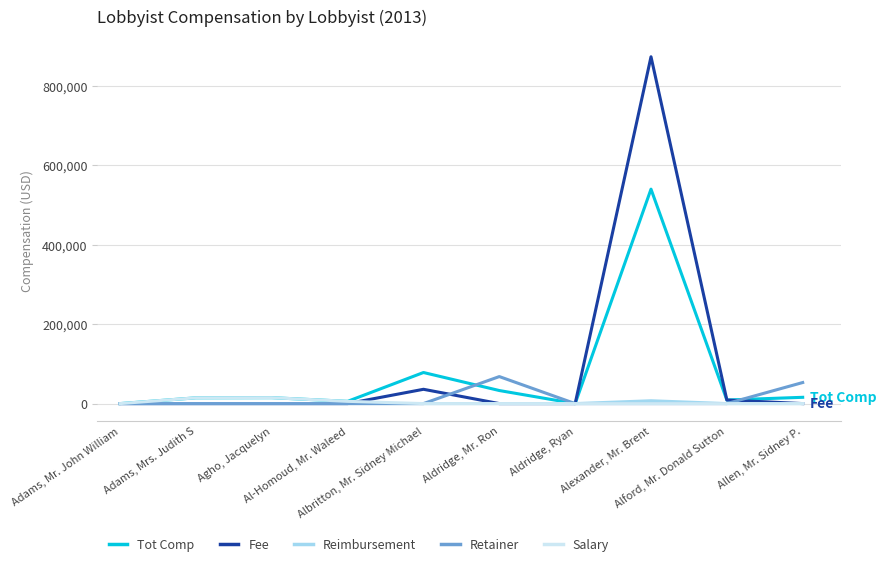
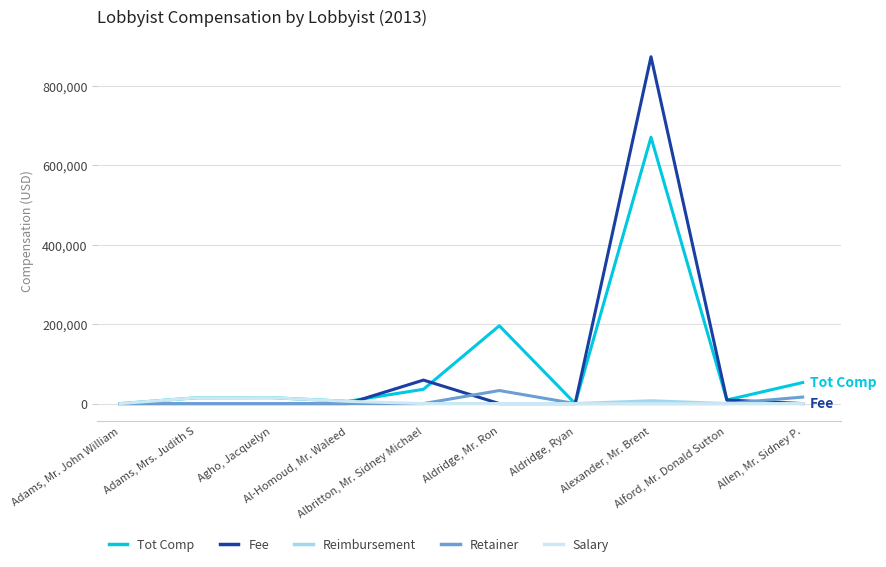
  {
    "Tot Comp": {
-     "Albritton, Mr. Sidney Michael": "80,000",
-     "Aldridge, Mr. Ron": "30,000",
-     "Alexander, Mr. Brent": "540,000",
-     "Allen, Mr. Sidney P.": "20,000"
+     "Albritton, Mr. Sidney Michael": "40,000",
+     "Aldridge, Mr. Ron": "200,000",
+     "Alexander, Mr. Brent": "670,000",
+     "Allen, Mr. Sidney P.": "50,000"
    },
    "Fee": {
-     "Albritton, Mr. Sidney Michael": "40,000",
+     "Albritton, Mr. Sidney Michael": "60,000",
      "Alexander, Mr. Brent": "870,000"
    },
    "Retainer": {
-     "Aldridge, Mr. Ron": "70,000",
-     "Allen, Mr. Sidney P.": "50,000"
+     "Aldridge, Mr. Ron": "30,000",
+     "Allen, Mr. Sidney P.": "20,000"
    }
  }
